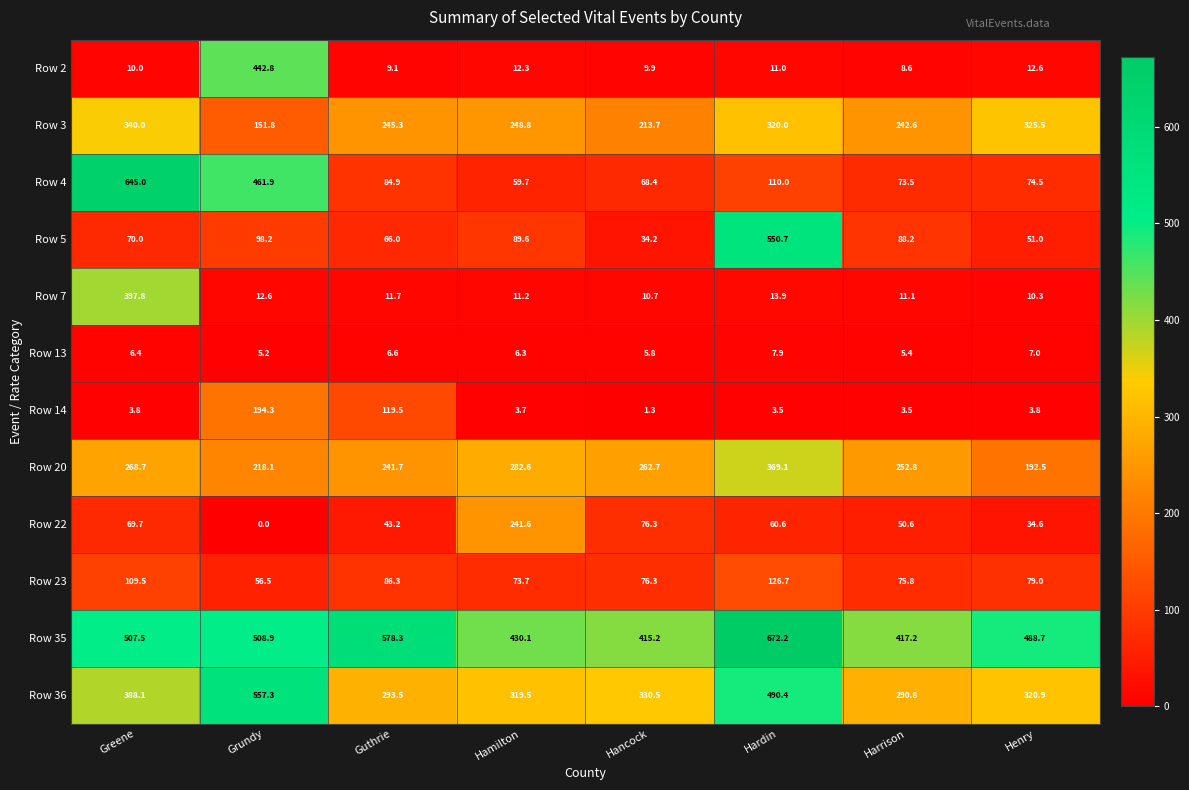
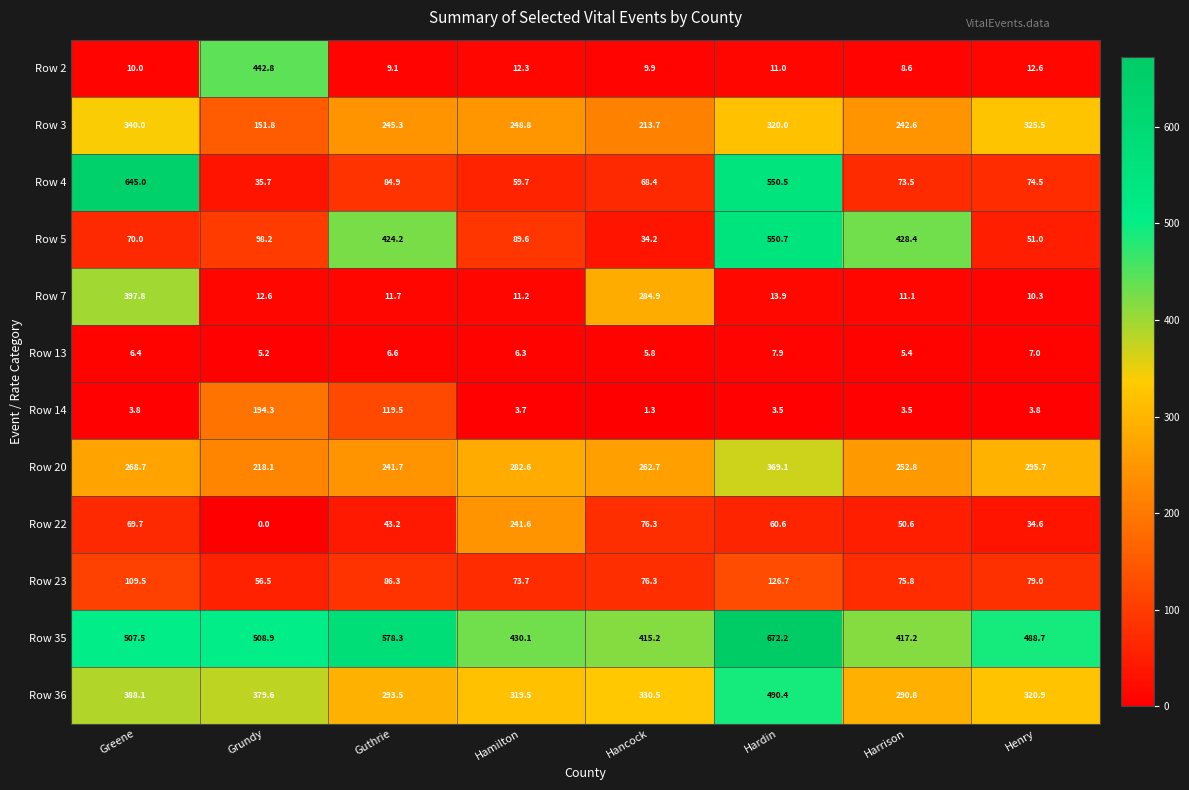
  {
    "Row 2": {
      "Greene": 10.0,
      "Grundy": 442.8,
      "Guthrie": 9.1,
      "Hamilton": 12.3,
      "Hancock": 9.9,
      "Hardin": 11.0,
      "Harrison": 8.6,
      "Henry": 12.6
    },
    "Row 3": {
      "Greene": 340.0,
      "Grundy": 151.8,
      "Guthrie": 245.3,
      "Hamilton": 248.8,
      "Hancock": 213.7,
      "Hardin": 320.0,
      "Harrison": 242.6,
      "Henry": 325.5
    },
    "Row 4": {
      "Greene": 645.0,
-     "Grundy": 461.9,
+     "Grundy": 35.7,
      "Guthrie": 84.9,
      "Hamilton": 59.7,
      "Hancock": 68.4,
-     "Hardin": 110.0,
+     "Hardin": 550.5,
      "Harrison": 73.5,
      "Henry": 74.5
    },
    "Row 5": {
      "Greene": 70.0,
      "Grundy": 98.2,
-     "Guthrie": 66.0,
+     "Guthrie": 424.2,
      "Hamilton": 89.6,
      "Hancock": 34.2,
      "Hardin": 550.7,
-     "Harrison": 88.2,
+     "Harrison": 428.4,
      "Henry": 51.0
    },
    "Row 7": {
      "Greene": 397.8,
      "Grundy": 12.6,
      "Guthrie": 11.7,
      "Hamilton": 11.2,
-     "Hancock": 10.7,
+     "Hancock": 284.9,
      "Hardin": 13.9,
      "Harrison": 11.1,
      "Henry": 10.3
    },
    "Row 13": {
      "Greene": 6.4,
      "Grundy": 5.2,
      "Guthrie": 6.6,
      "Hamilton": 6.3,
      "Hancock": 5.8,
      "Hardin": 7.9,
      "Harrison": 5.4,
      "Henry": 7.0
    },
    "Row 14": {
      "Greene": 3.8,
      "Grundy": 194.3,
      "Guthrie": 119.5,
      "Hamilton": 3.7,
      "Hancock": 1.3,
      "Hardin": 3.5,
      "Harrison": 3.5,
      "Henry": 3.8
    },
    "Row 20": {
      "Greene": 268.7,
      "Grundy": 218.1,
      "Guthrie": 241.7,
      "Hamilton": 282.6,
      "Hancock": 262.7,
      "Hardin": 369.1,
      "Harrison": 252.8,
-     "Henry": 192.5
+     "Henry": 295.7
    },
    "Row 22": {
      "Greene": 69.7,
      "Grundy": 0.0,
      "Guthrie": 43.2,
      "Hamilton": 241.6,
      "Hancock": 76.3,
      "Hardin": 60.6,
      "Harrison": 50.6,
      "Henry": 34.6
    },
    "Row 23": {
      "Greene": 109.5,
      "Grundy": 56.5,
      "Guthrie": 86.3,
      "Hamilton": 73.7,
      "Hancock": 76.3,
      "Hardin": 126.7,
      "Harrison": 75.8,
      "Henry": 79.0
    },
    "Row 35": {
      "Greene": 507.5,
      "Grundy": 508.9,
      "Guthrie": 578.3,
      "Hamilton": 430.1,
      "Hancock": 415.2,
      "Hardin": 672.2,
      "Harrison": 417.2,
      "Henry": 488.7
    },
    "Row 36": {
      "Greene": 388.1,
-     "Grundy": 557.3,
+     "Grundy": 379.6,
      "Guthrie": 293.5,
      "Hamilton": 319.5,
      "Hancock": 330.5,
      "Hardin": 490.4,
      "Harrison": 290.8,
      "Henry": 320.9
    }
  }
